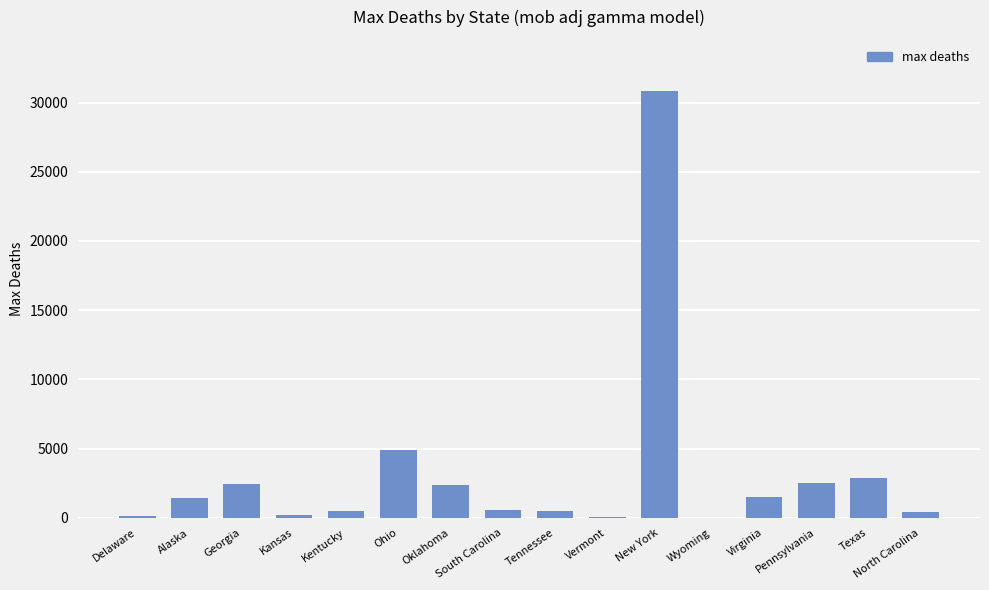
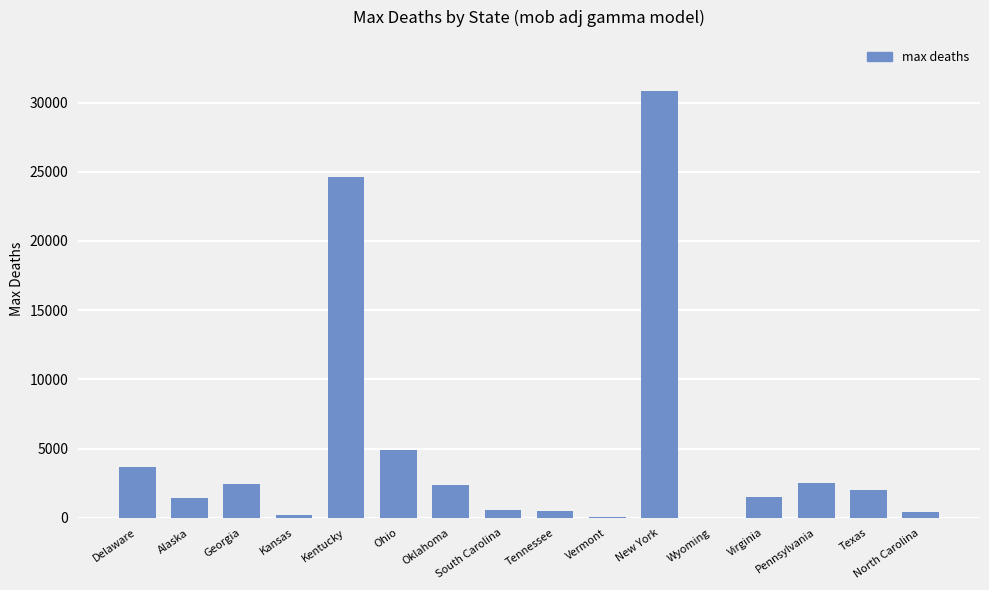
  {
-   "Delaware": 200,
+   "Delaware": 3700,
    "Alaska": 1500,
    "Georgia": 2500,
    "Kansas": 200,
-   "Kentucky": 500,
+   "Kentucky": 24600,
    "Ohio": 4900,
    "Oklahoma": 2300,
    "South Carolina": 600,
    "Tennessee": 500,
    "New York": 30800,
    "Virginia": 1500,
    "Pennsylvania": 2500,
-   "Texas": 2900,
+   "Texas": 2000,
    "North Carolina": 400
  }
